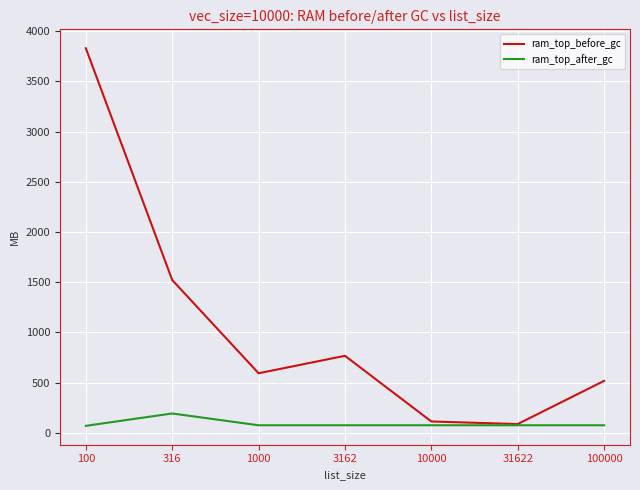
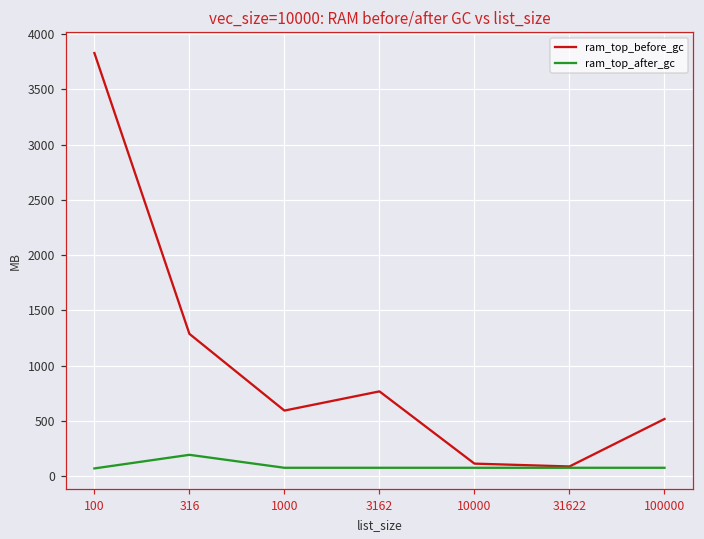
  {
    "ram_top_before_gc": {
      "100": 3830,
-     "316": 1520,
+     "316": 1290,
      "1000": 590,
      "3162": 770,
      "10000": 110,
      "100000": 520
    },
    "ram_top_after_gc": {
      "100": 70,
      "316": 190,
      "1000": 80,
      "3162": 80,
      "10000": 80,
      "100000": 80
    }
  }
